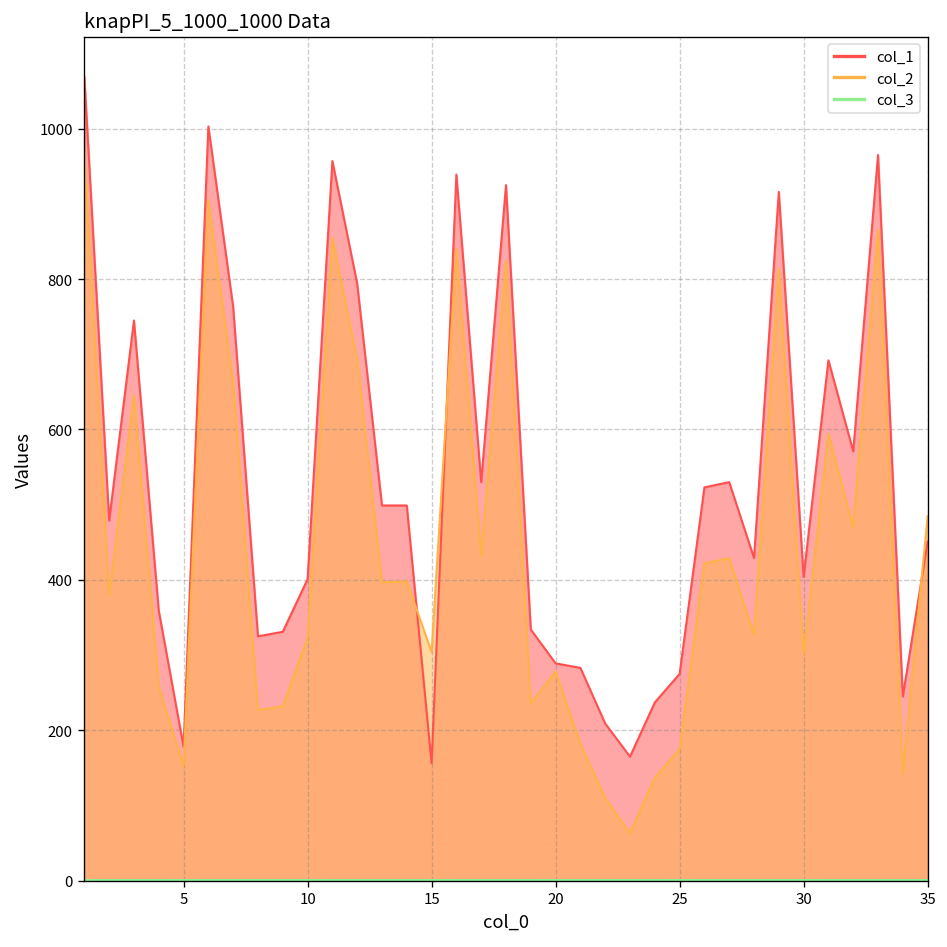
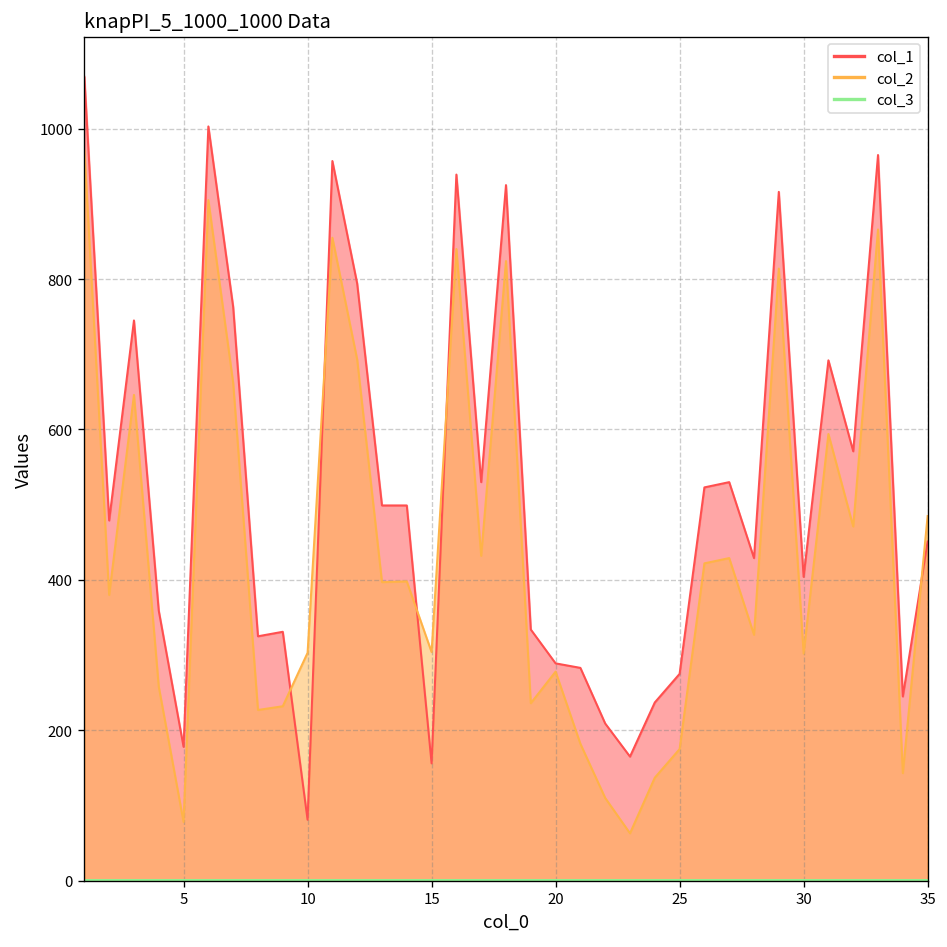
  {
    "col_1": {
      "5": 180,
-     "10": 400,
+     "10": 80,
      "15": 160,
      "20": 290,
      "25": 280,
      "30": 400,
      "35": 450
    },
    "col_2": {
-     "5": 150,
-     "10": 320,
+     "5": 80,
+     "10": 300,
      "15": 300,
      "20": 280,
      "25": 180,
      "30": 300,
      "35": 490
    },
    "col_3": {
      "5": 0,
      "10": 0,
      "15": 0,
      "20": 0,
      "25": 0,
      "30": 0,
      "35": 0
    }
  }
